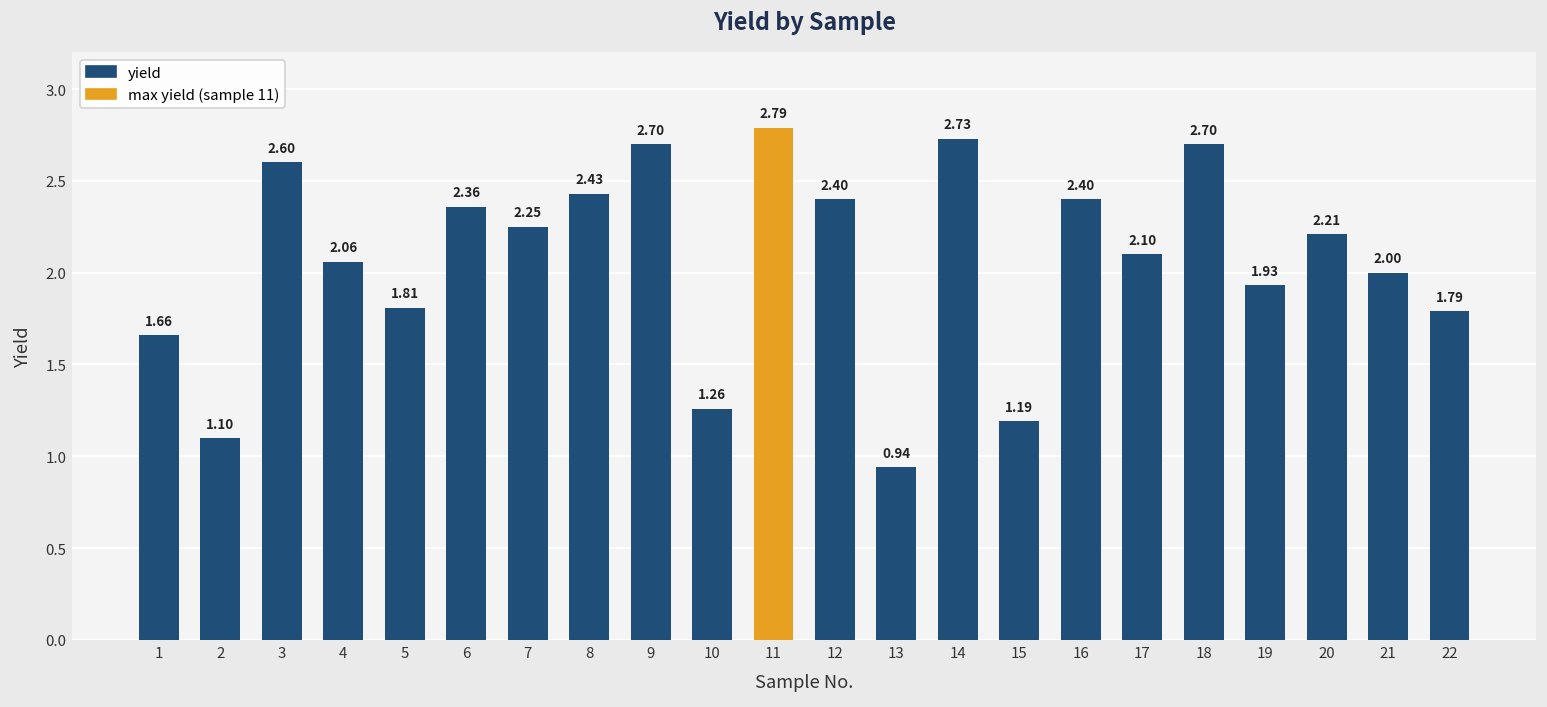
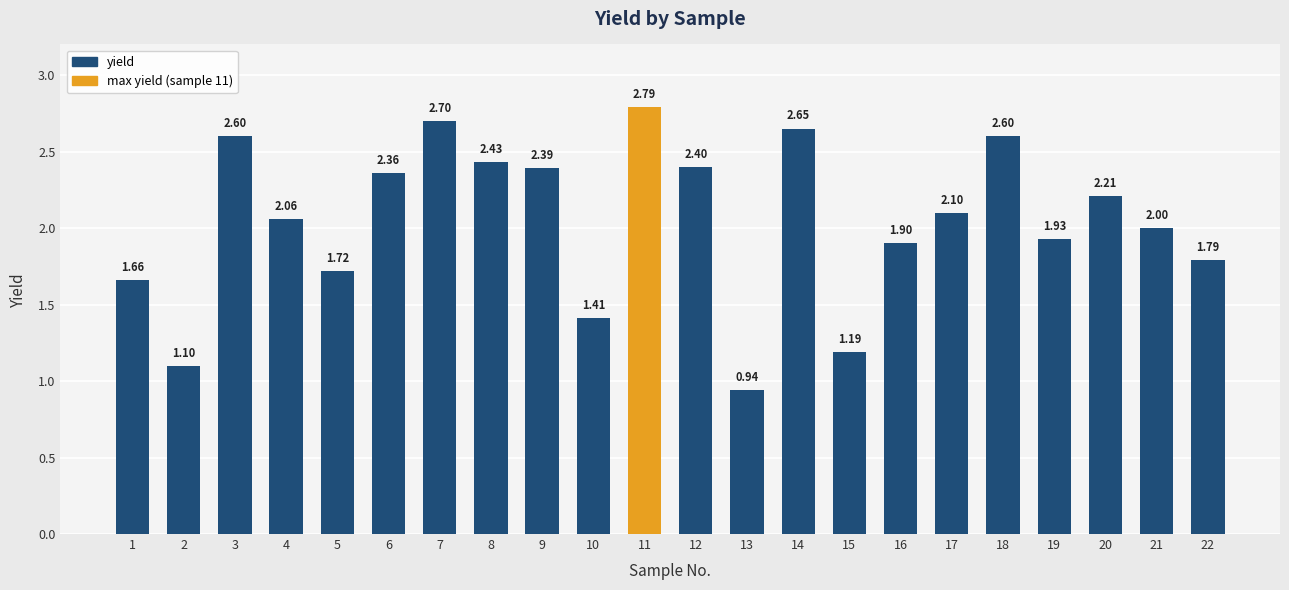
  {
    "1": 1.66,
    "2": 1.10,
    "3": 2.60,
    "4": 2.06,
-   "5": 1.81,
+   "5": 1.72,
    "6": 2.36,
-   "7": 2.25,
+   "7": 2.70,
    "8": 2.43,
-   "9": 2.70,
-   "10": 1.26,
+   "9": 2.39,
+   "10": 1.41,
    "11": 2.79,
    "12": 2.40,
    "13": 0.94,
-   "14": 2.73,
+   "14": 2.65,
    "15": 1.19,
-   "16": 2.40,
+   "16": 1.90,
    "17": 2.10,
-   "18": 2.70,
+   "18": 2.60,
    "19": 1.93,
    "20": 2.21,
    "21": 2.00,
    "22": 1.79
  }
